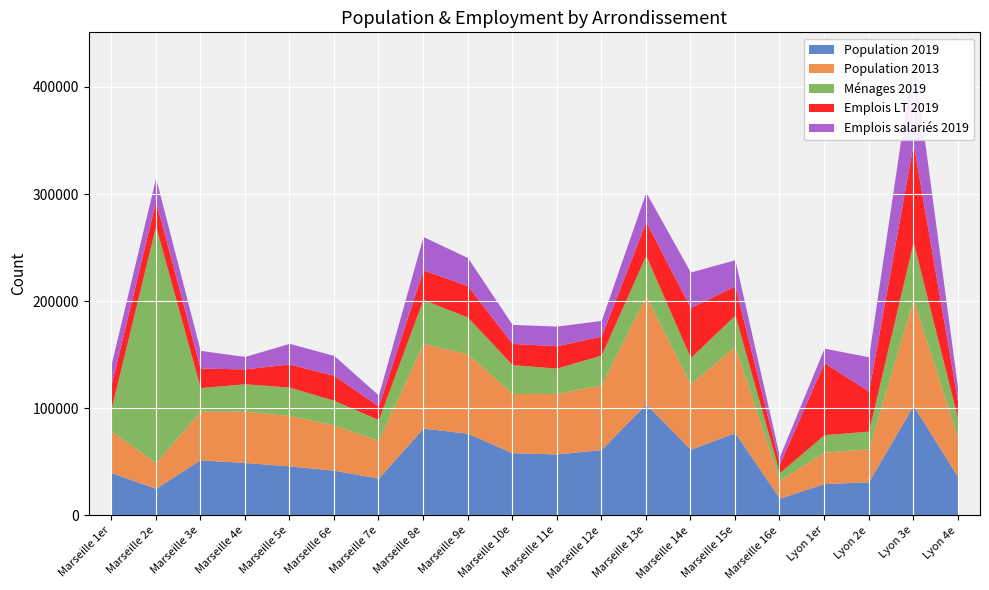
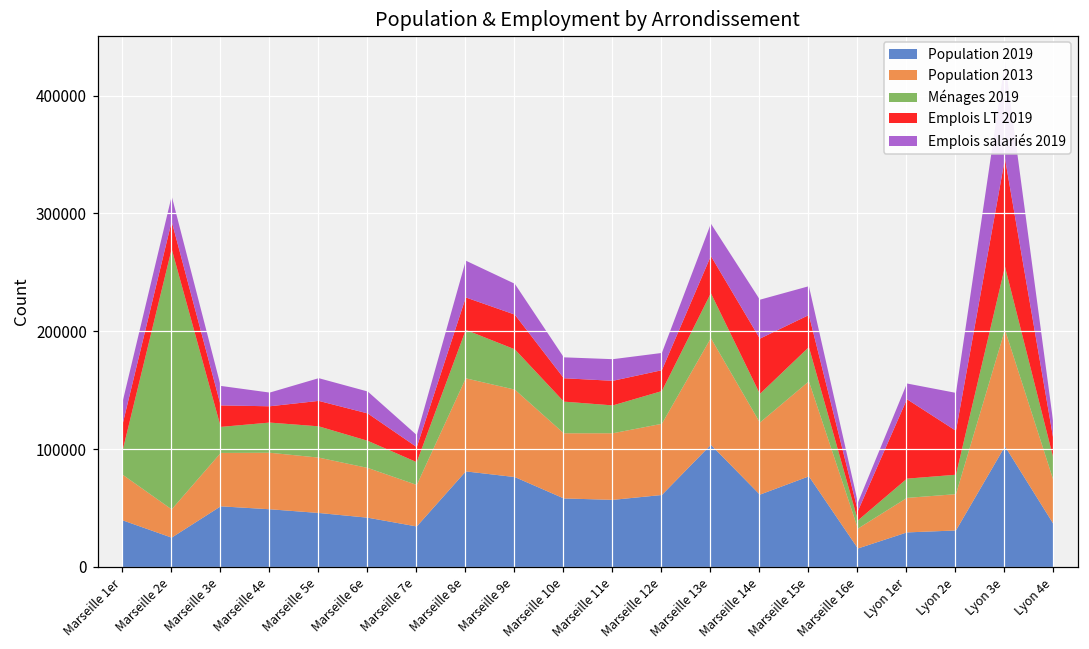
  {
    "Population 2019": {
      "Marseille 1er": 40000,
      "Marseille 2e": 25000,
      "Marseille 3e": 52000,
      "Marseille 4e": 49000,
      "Marseille 5e": 46000,
      "Marseille 6e": 42000,
      "Marseille 7e": 35000,
      "Marseille 8e": 81000,
      "Marseille 9e": 77000,
      "Marseille 10e": 58000,
      "Marseille 11e": 57000,
      "Marseille 12e": 61000,
      "Marseille 13e": 104000,
      "Marseille 14e": 62000,
      "Marseille 15e": 77000,
      "Marseille 16e": 16000,
      "Lyon 1er": 30000,
      "Lyon 2e": 31000,
      "Lyon 3e": 103000,
      "Lyon 4e": 36000
    },
    "Population 2013": {
      "Marseille 1er": 39000,
      "Marseille 2e": 24000,
      "Marseille 3e": 45000,
      "Marseille 4e": 48000,
      "Marseille 5e": 47000,
      "Marseille 6e": 42000,
      "Marseille 7e": 35000,
      "Marseille 8e": 79000,
      "Marseille 9e": 74000,
      "Marseille 10e": 55000,
      "Marseille 11e": 57000,
      "Marseille 12e": 60000,
-     "Marseille 13e": 101000,
+     "Marseille 13e": 91000,
      "Marseille 14e": 61000,
      "Marseille 15e": 81000,
      "Marseille 16e": 17000,
      "Lyon 1er": 29000,
      "Lyon 2e": 31000,
      "Lyon 3e": 99000,
      "Lyon 4e": 36000
    },
    "Ménages 2019": {
      "Marseille 1er": 21000,
      "Marseille 2e": 221000,
      "Marseille 3e": 22000,
      "Marseille 4e": 26000,
      "Marseille 5e": 27000,
      "Marseille 6e": 23000,
      "Marseille 7e": 19000,
      "Marseille 8e": 41000,
      "Marseille 9e": 34000,
      "Marseille 10e": 27000,
      "Marseille 11e": 24000,
      "Marseille 12e": 28000,
      "Marseille 13e": 38000,
      "Marseille 14e": 24000,
      "Marseille 15e": 29000,
      "Marseille 16e": 7000,
      "Lyon 1er": 16000,
      "Lyon 2e": 17000,
      "Lyon 3e": 54000,
      "Lyon 4e": 18000
    },
    "Emplois LT 2019": {
      "Marseille 1er": 22000,
      "Marseille 2e": 23000,
      "Marseille 3e": 18000,
      "Marseille 4e": 14000,
      "Marseille 5e": 22000,
      "Marseille 6e": 23000,
      "Marseille 7e": 13000,
      "Marseille 8e": 28000,
      "Marseille 9e": 29000,
      "Marseille 10e": 20000,
      "Marseille 11e": 21000,
      "Marseille 12e": 18000,
      "Marseille 13e": 32000,
      "Marseille 14e": 47000,
      "Marseille 15e": 27000,
      "Marseille 16e": 8000,
      "Lyon 1er": 67000,
      "Lyon 2e": 37000,
      "Lyon 3e": 92000,
      "Lyon 4e": 15000
    },
    "Emplois salariés 2019": {
      "Marseille 1er": 19000,
      "Marseille 2e": 21000,
      "Marseille 3e": 17000,
      "Marseille 4e": 12000,
      "Marseille 5e": 19000,
      "Marseille 6e": 19000,
      "Marseille 7e": 10000,
      "Marseille 8e": 31000,
      "Marseille 9e": 26000,
      "Marseille 10e": 18000,
      "Marseille 11e": 18000,
      "Marseille 12e": 15000,
      "Marseille 13e": 27000,
      "Marseille 14e": 33000,
      "Marseille 15e": 24000,
      "Marseille 16e": 7000,
      "Lyon 1er": 13000,
      "Lyon 2e": 32000,
      "Lyon 4e": 12000
    }
  }
